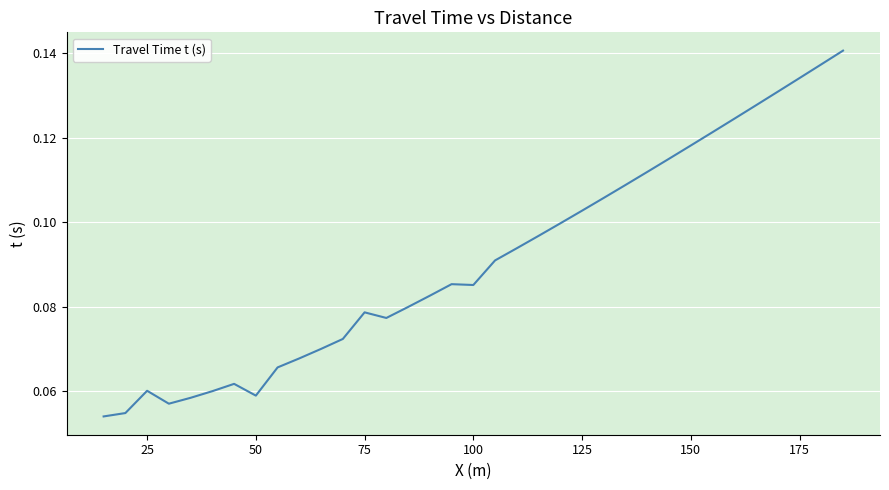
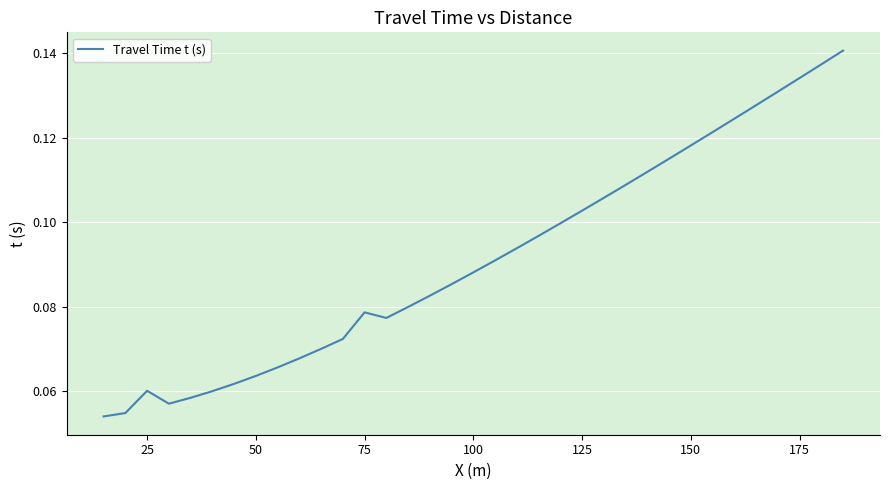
  {
    "25": 0.060,
-   "50": 0.059,
+   "50": 0.064,
    "75": 0.079,
-   "100": 0.085,
+   "100": 0.088,
    "125": 0.103,
    "150": 0.118,
    "175": 0.134
  }
